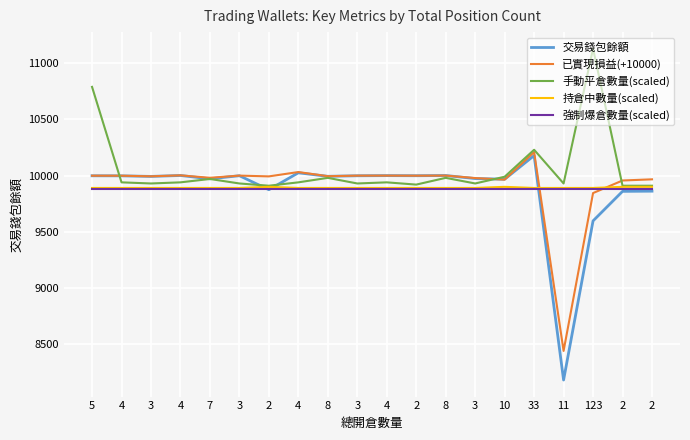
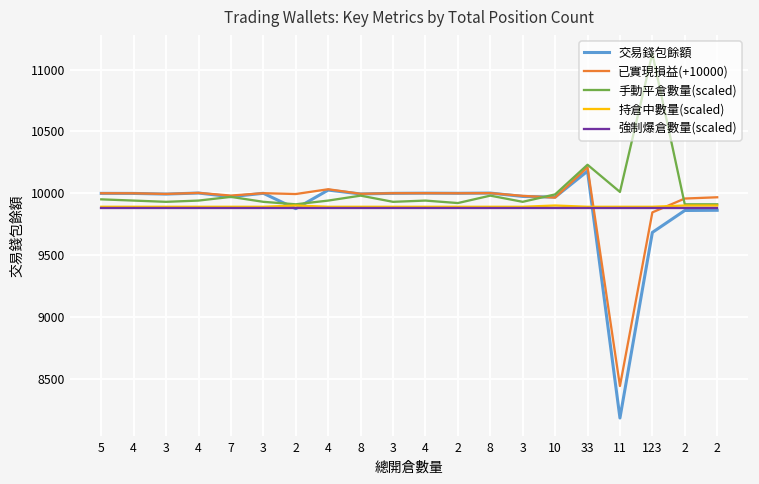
  {
    "交易錢包餘額": {
      "33": 10180,
      "11": 8180,
-     "123": 9600
+     "123": 9680
    },
    "已實現損益(+10000)": {
      "11": 8440,
      "123": 9840
    },
    "手動平倉數量(scaled)": {
-     "5": 10790,
-     "11": 9930
+     "5": 9950,
+     "11": 10010
    }
  }
